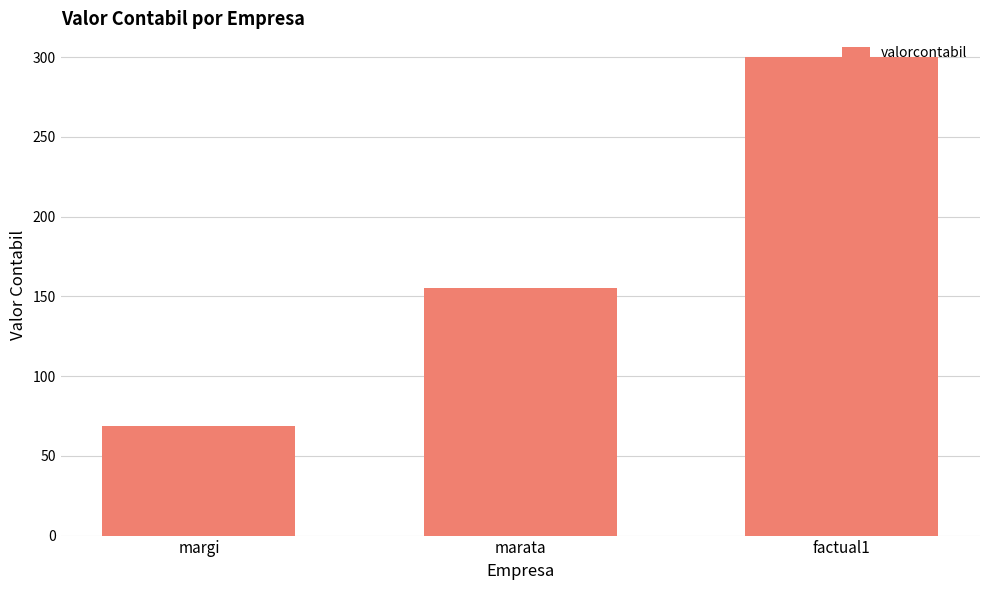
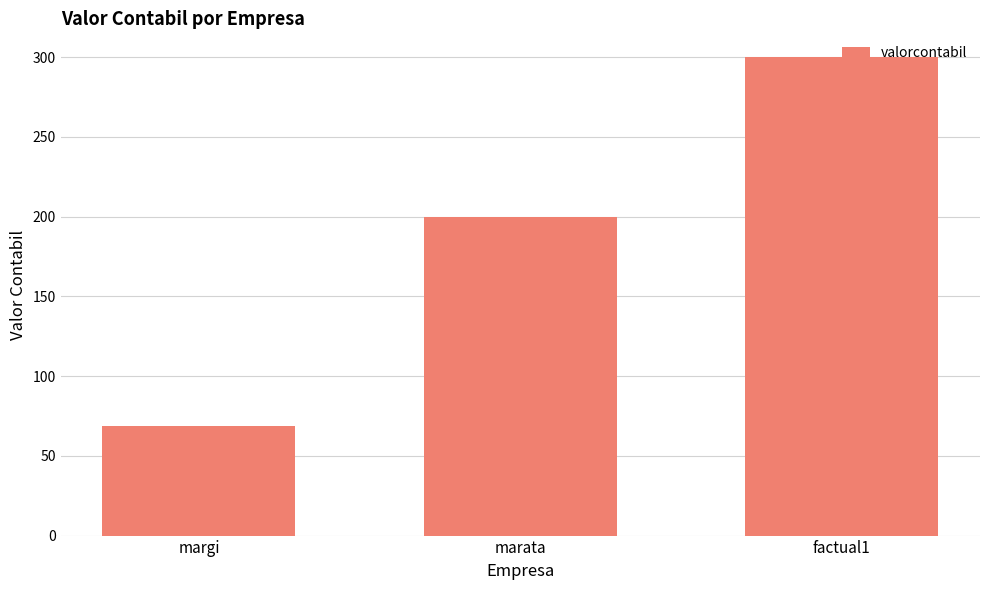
  {
    "margi": 69,
-   "marata": 155,
+   "marata": 200,
    "factual1": 300
  }
